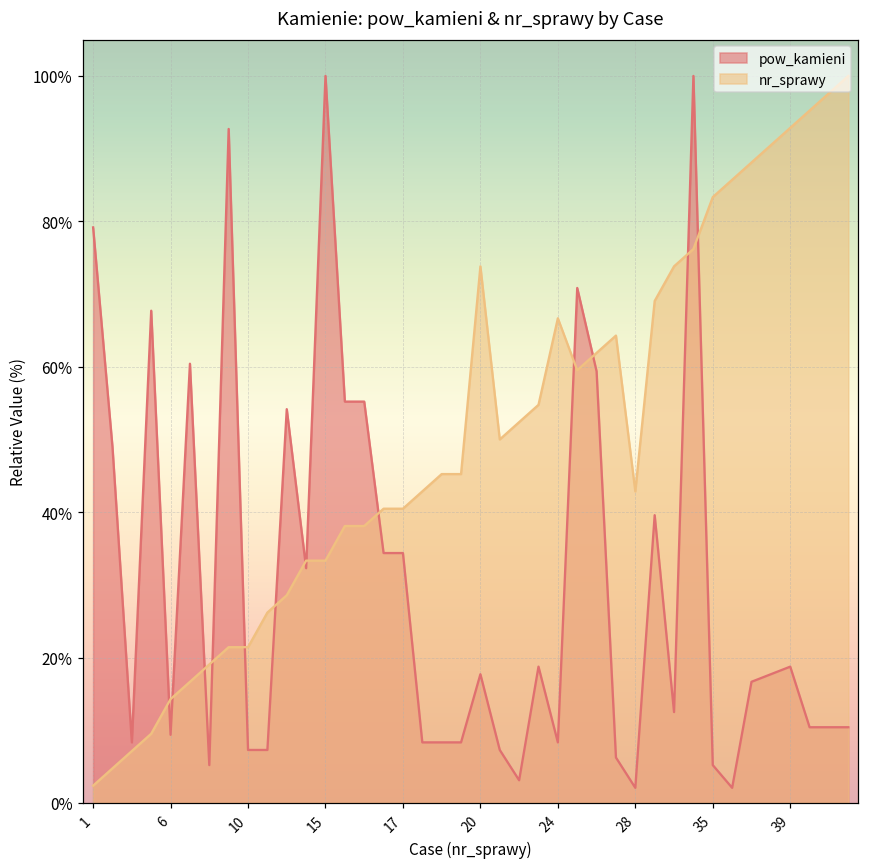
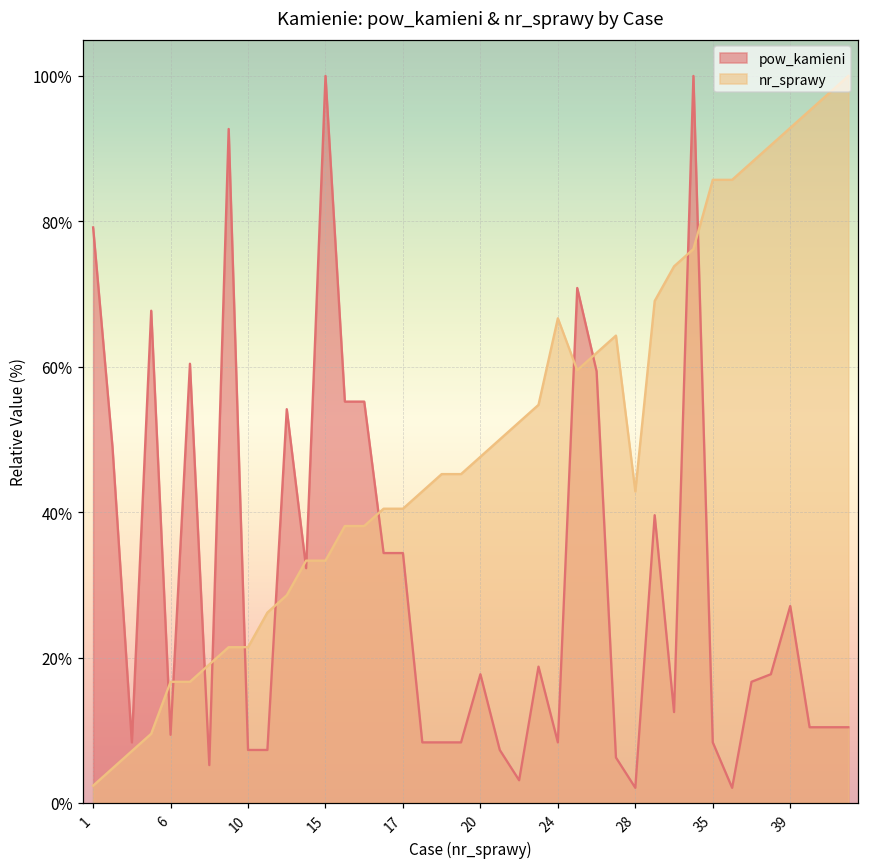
  {
    "pow_kamieni": {
      "1": "79%",
      "6": "9%",
      "10": "7%",
      "15": "100%",
      "20": "18%",
      "24": "8%",
      "28": "2%",
-     "35": "5%",
-     "39": "19%"
+     "35": "8%",
+     "39": "27%"
    },
    "nr_sprawy": {
      "1": "2%",
-     "6": "14%",
+     "6": "17%",
      "10": "21%",
      "15": "33%",
-     "20": "74%",
+     "20": "48%",
      "24": "67%",
      "28": "43%",
-     "35": "83%",
+     "35": "86%",
      "39": "93%"
    }
  }
